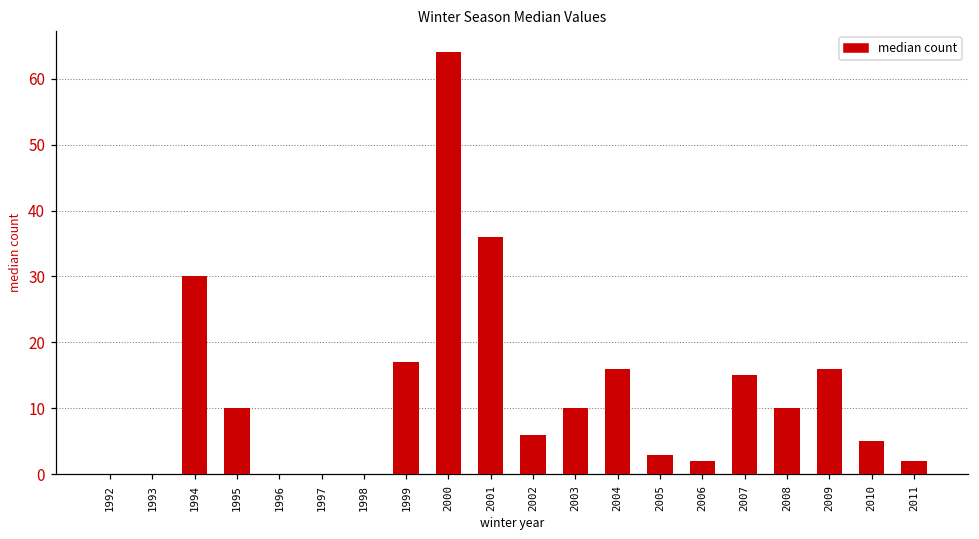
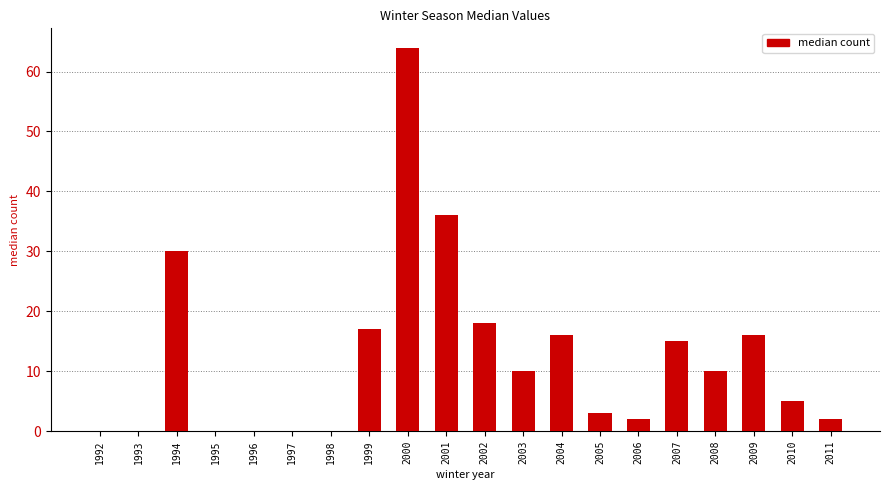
  {
    "1992": 0,
    "1993": 0,
    "1994": 30,
-   "1995": 10,
+   "1995": 0,
    "1996": 0,
    "1997": 0,
    "1998": 0,
    "1999": 17,
    "2000": 64,
    "2001": 36,
-   "2002": 6,
+   "2002": 18,
    "2003": 10,
    "2004": 16,
    "2005": 3,
    "2006": 2,
    "2007": 15,
    "2008": 10,
    "2009": 16,
    "2010": 5,
    "2011": 2
  }
